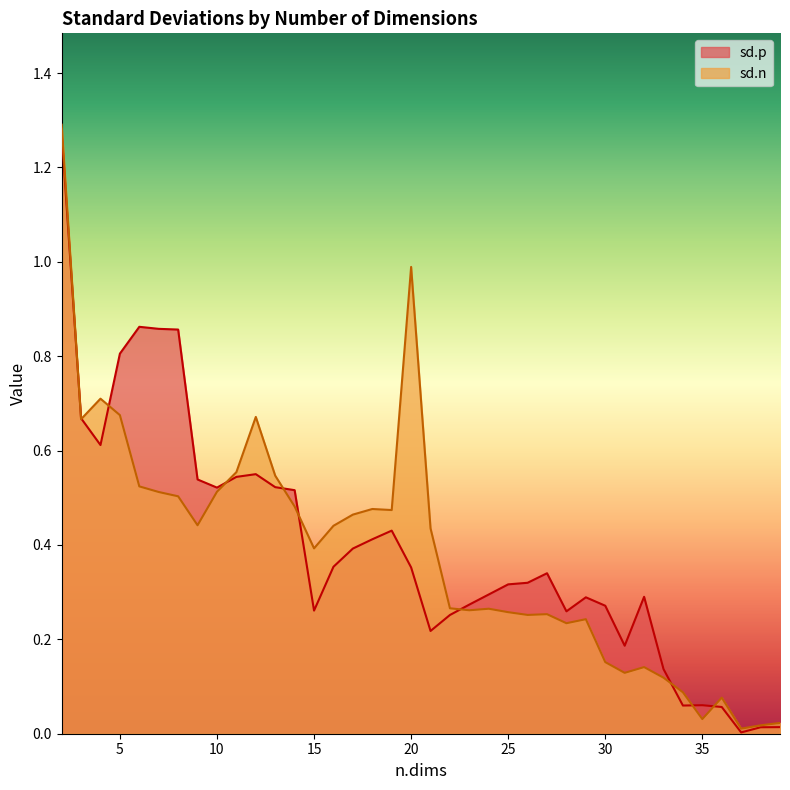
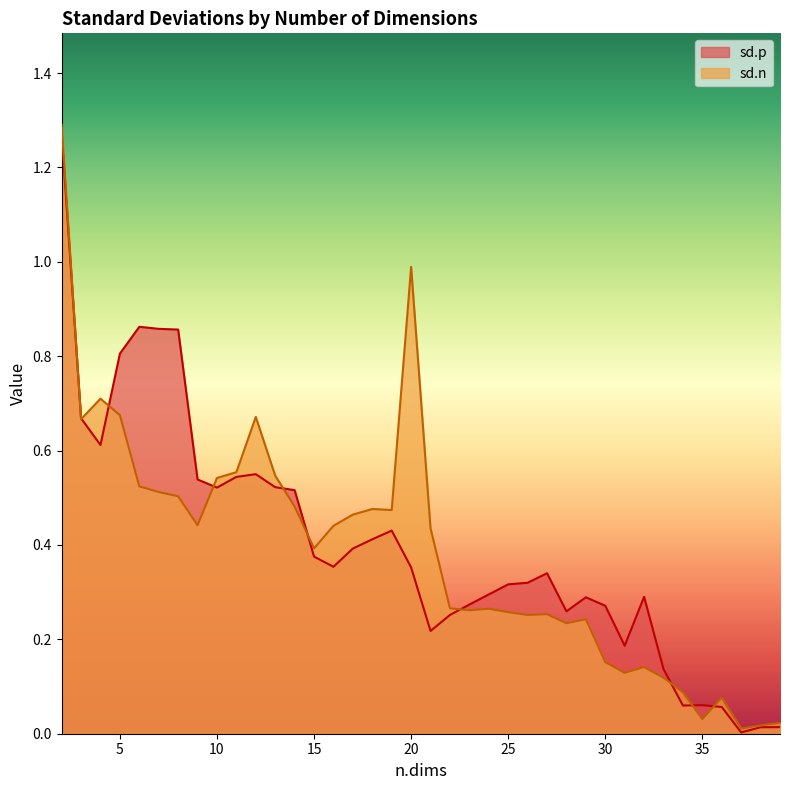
  {
    "sd.p": {
      "5": 0.81,
      "10": 0.52,
-     "15": 0.26,
+     "15": 0.38,
      "20": 0.35,
      "25": 0.32,
      "30": 0.27,
      "35": 0.06
    },
    "sd.n": {
      "5": 0.68,
-     "10": 0.51,
+     "10": 0.54,
      "15": 0.39,
      "20": 0.99,
      "25": 0.26,
      "30": 0.15,
      "35": 0.03
    }
  }
